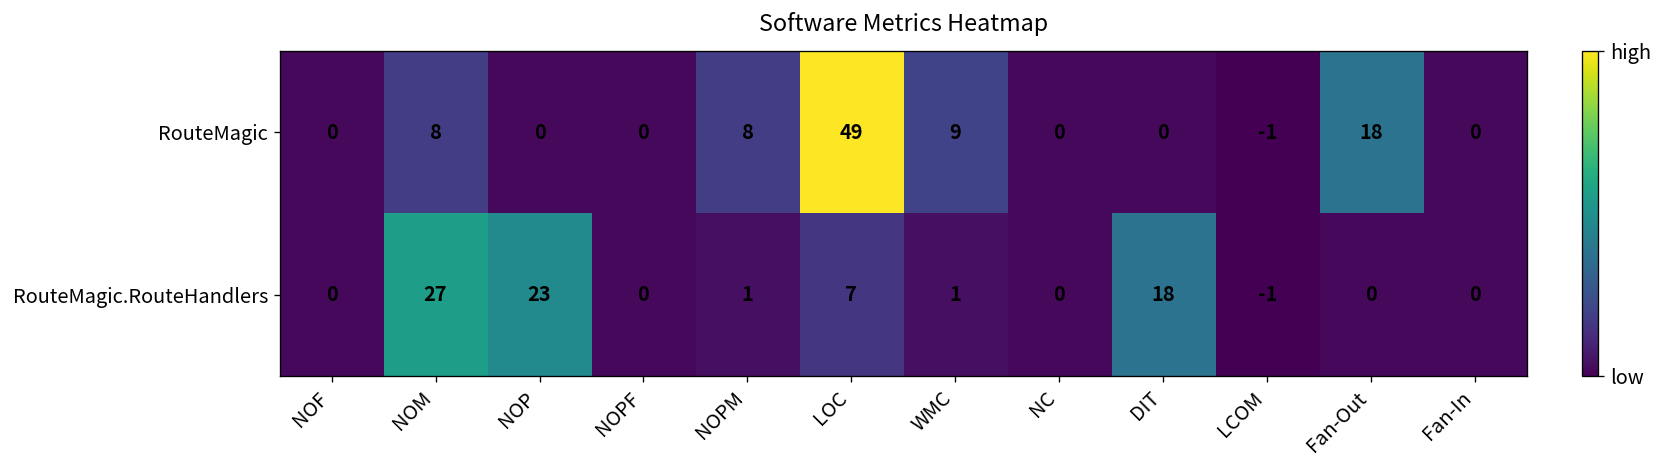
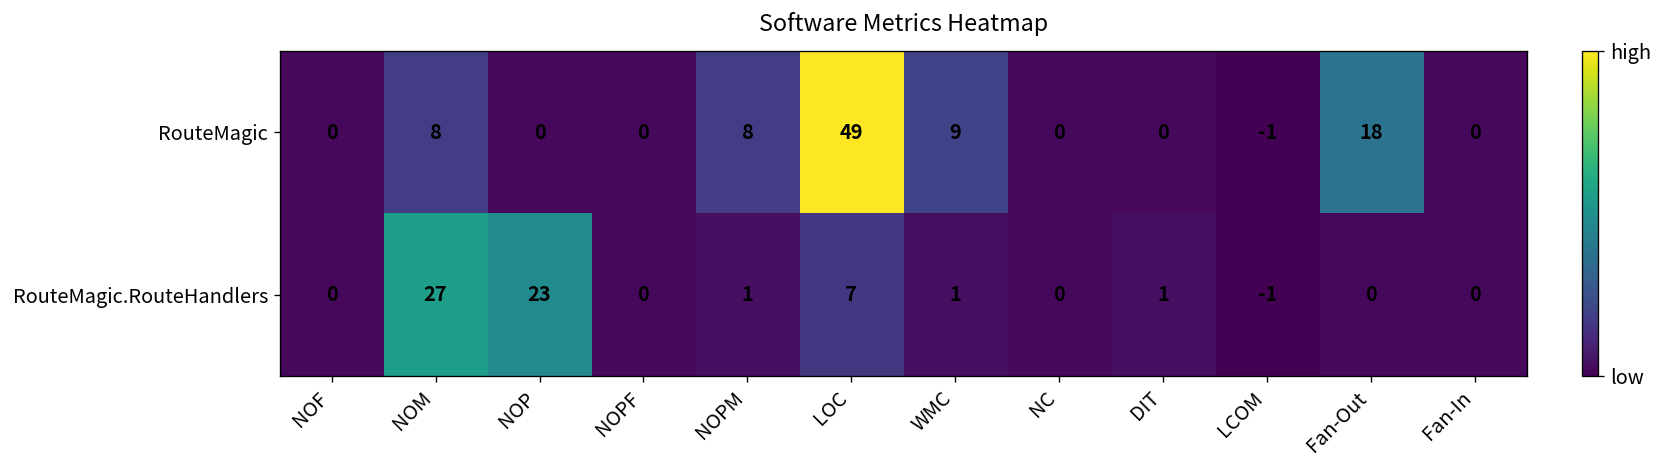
  {
    "RouteMagic": {
      "NOF": 0,
      "NOM": 8,
      "NOP": 0,
      "NOPF": 0,
      "NOPM": 8,
      "LOC": 49,
      "WMC": 9,
      "NC": 0,
      "DIT": 0,
      "LCOM": -1,
      "Fan-Out": 18,
      "Fan-In": 0
    },
    "RouteMagic.RouteHandlers": {
      "NOF": 0,
      "NOM": 27,
      "NOP": 23,
      "NOPF": 0,
      "NOPM": 1,
      "LOC": 7,
      "WMC": 1,
      "NC": 0,
-     "DIT": 18,
+     "DIT": 1,
      "LCOM": -1,
      "Fan-Out": 0,
      "Fan-In": 0
    }
  }
